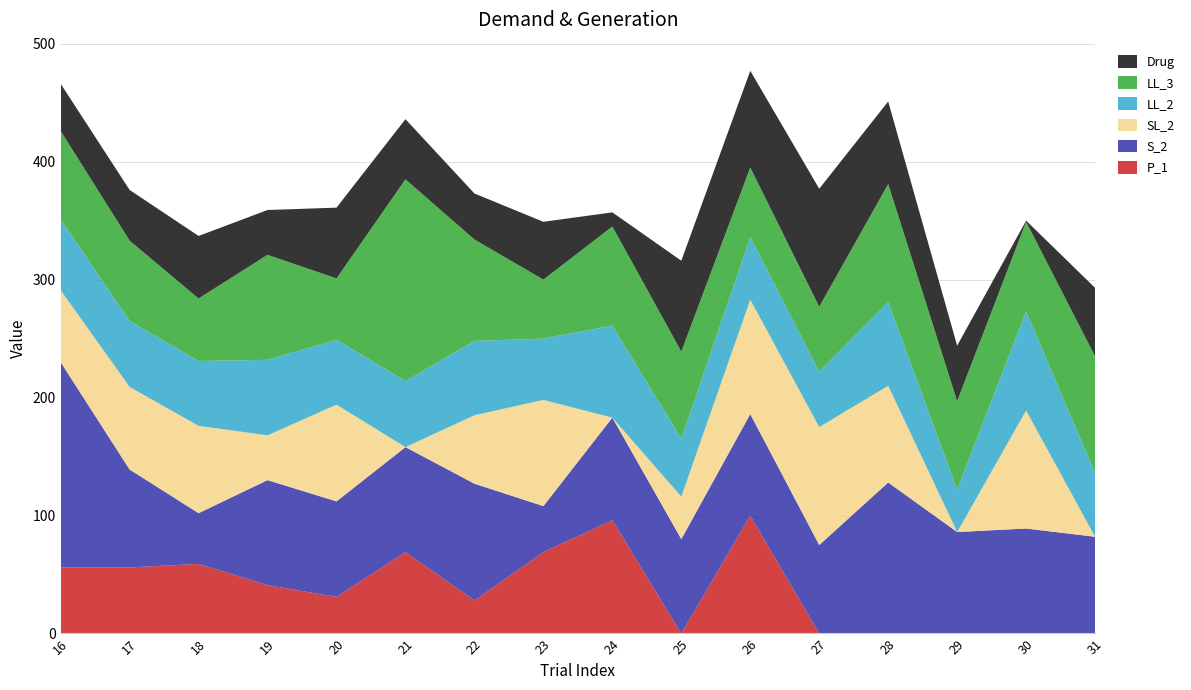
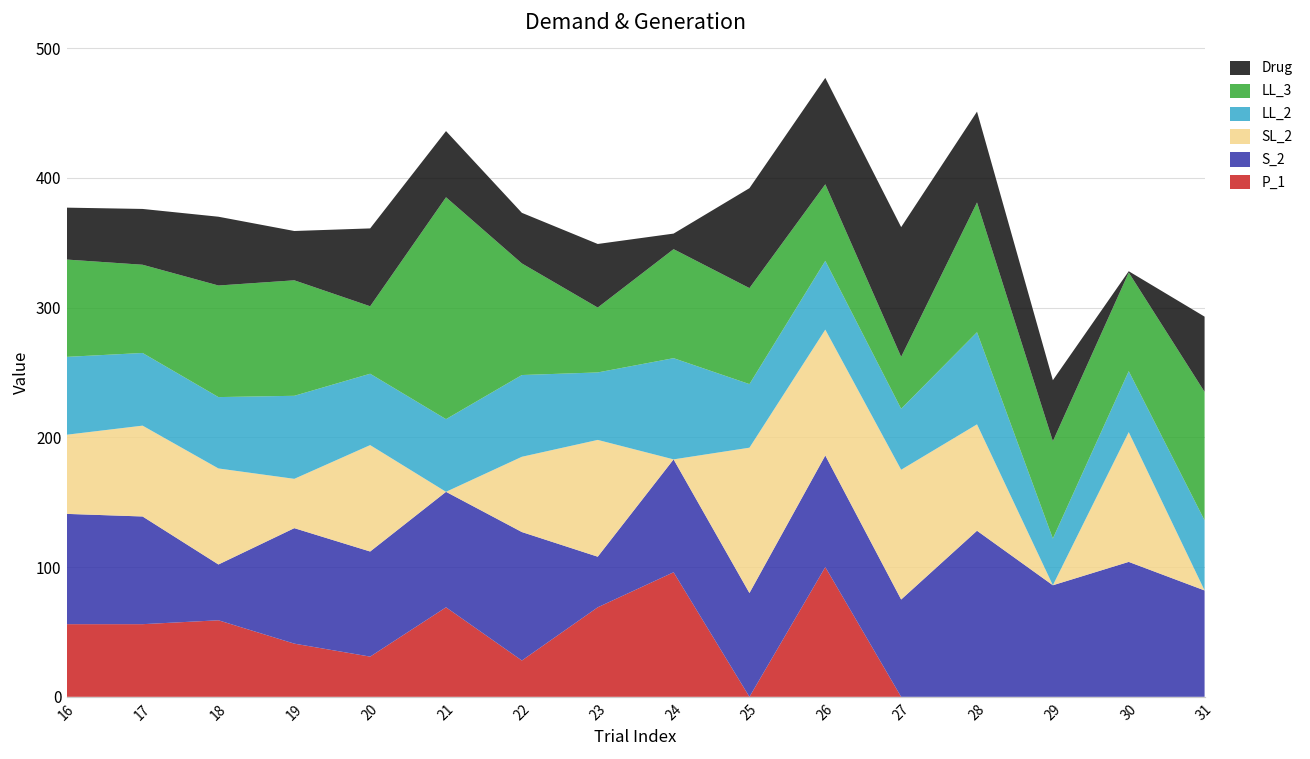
  {
    "P_1": {
      "16": 56,
      "17": 56,
      "18": 59,
      "19": 41,
      "20": 31,
      "21": 69,
      "22": 28,
      "23": 69,
      "24": 96,
      "25": 0,
      "26": 100,
      "27": 0,
      "28": 0,
      "29": 0,
      "30": 0,
      "31": 0
    },
    "S_2": {
-     "16": 174,
+     "16": 85,
      "17": 83,
      "18": 43,
      "19": 89,
      "20": 81,
      "22": 99,
      "23": 39,
      "25": 80,
      "26": 86,
      "27": 75,
      "28": 128,
-     "30": 89
+     "30": 104
    },
    "SL_2": {
      "16": 61,
      "17": 70,
      "18": 74,
      "19": 38,
      "20": 82,
      "22": 58,
      "23": 90,
-     "25": 36,
+     "25": 112,
      "26": 97,
      "27": 100,
      "28": 82,
      "30": 100
    },
    "LL_2": {
      "16": 60,
      "17": 56,
      "18": 55,
      "19": 64,
      "20": 55,
      "21": 56,
      "22": 63,
      "23": 52,
      "24": 78,
      "25": 49,
      "26": 53,
      "27": 47,
      "28": 71,
      "29": 36,
-     "30": 84,
+     "30": 47,
      "31": 54
    },
    "LL_3": {
      "16": 75,
      "17": 68,
-     "18": 53,
+     "18": 86,
      "19": 89,
      "20": 52,
      "21": 171,
      "22": 86,
      "23": 50,
      "24": 84,
      "25": 74,
      "26": 59,
-     "27": 55,
+     "27": 40,
      "28": 100,
      "29": 75,
      "31": 99
    },
    "Drug": {
      "16": 40,
      "17": 43,
      "18": 53,
      "19": 38,
      "20": 60,
      "21": 51,
      "22": 39,
      "23": 49,
      "24": 12,
      "25": 77,
      "26": 82,
      "27": 100,
      "28": 70,
      "29": 47,
      "31": 58
    }
  }
